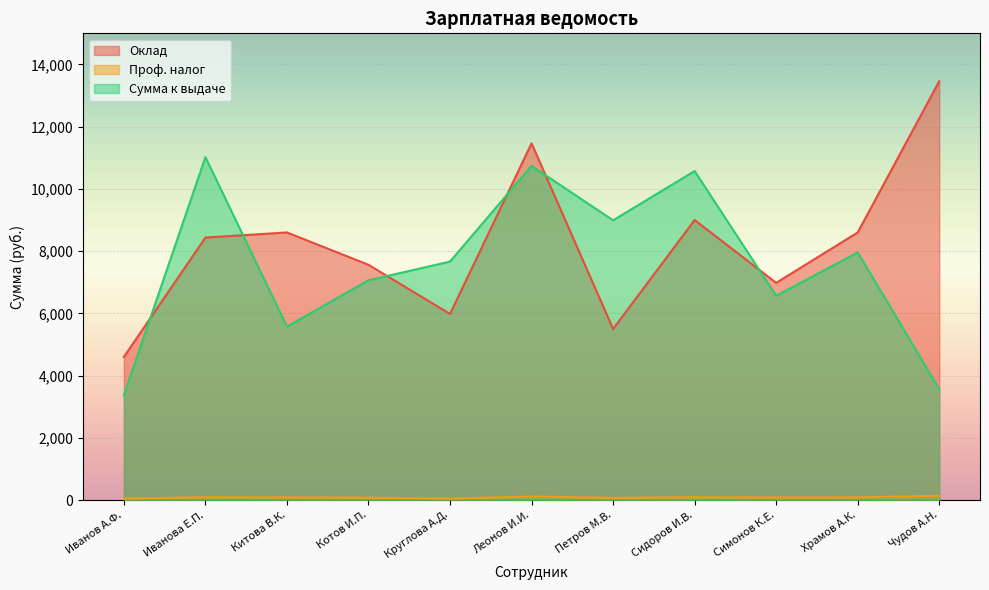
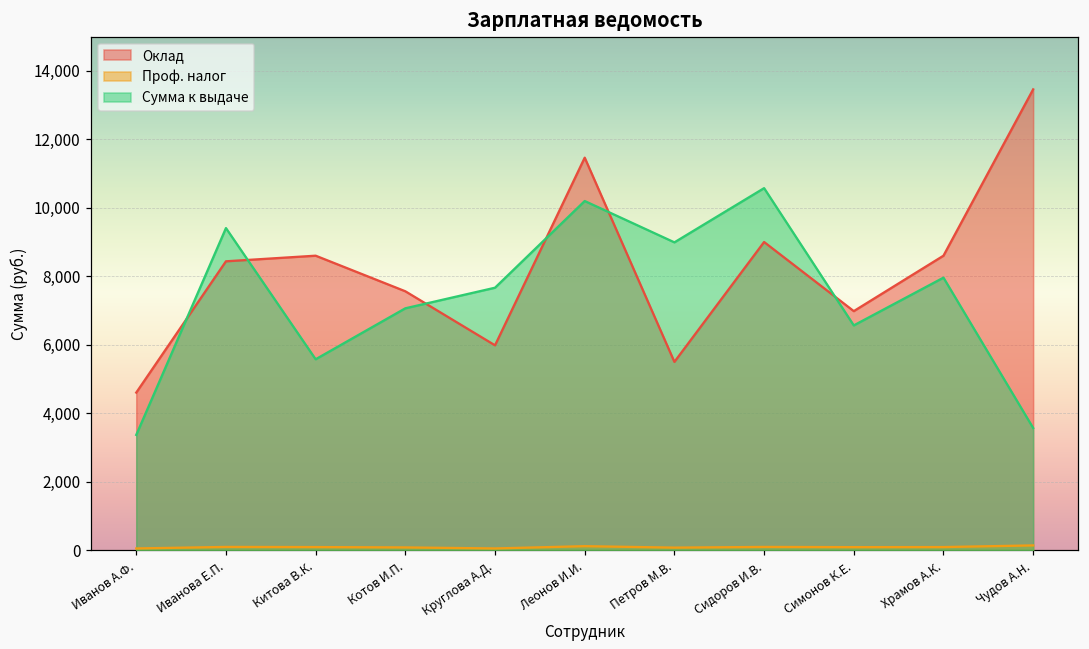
  {
    "Оклад": {
      "Иванов А.Ф.": "4,600",
      "Иванова Е.П.": "8,400",
      "Китова В.К.": "8,600",
      "Котов И.П.": "7,600",
      "Круглова А.Д.": "6,000",
      "Леонов И.И.": "11,500",
      "Петров М.В.": "5,500",
      "Сидоров И.В.": "9,000",
      "Симонов К.Е.": "7,000",
      "Храмов А.К.": "8,600",
      "Чудов А.Н.": "13,500"
    },
    "Проф. налог": {
      "Иванов А.Ф.": "0",
      "Иванова Е.П.": "100",
      "Китова В.К.": "100",
      "Котов И.П.": "100",
      "Круглова А.Д.": "0",
      "Леонов И.И.": "100",
      "Петров М.В.": "100",
      "Сидоров И.В.": "100",
      "Симонов К.Е.": "100",
      "Храмов А.К.": "100",
      "Чудов А.Н.": "100"
    },
    "Сумма к выдаче": {
      "Иванов А.Ф.": "3,400",
-     "Иванова Е.П.": "11,000",
+     "Иванова Е.П.": "9,400",
      "Китова В.К.": "5,600",
      "Котов И.П.": "7,100",
      "Круглова А.Д.": "7,700",
-     "Леонов И.И.": "10,700",
+     "Леонов И.И.": "10,200",
      "Петров М.В.": "9,000",
      "Сидоров И.В.": "10,600",
      "Симонов К.Е.": "6,600",
      "Храмов А.К.": "8,000",
      "Чудов А.Н.": "3,600"
    }
  }
